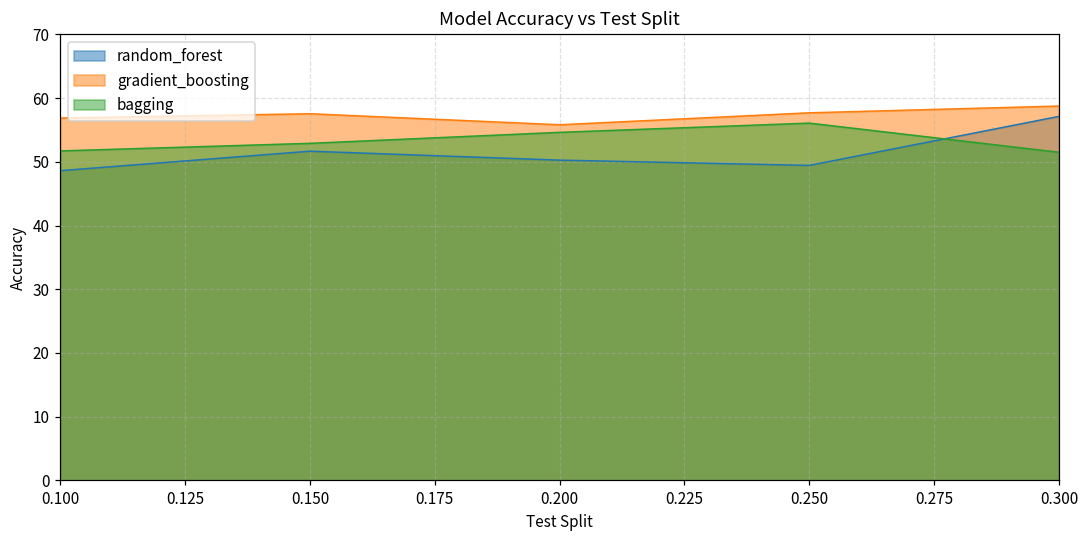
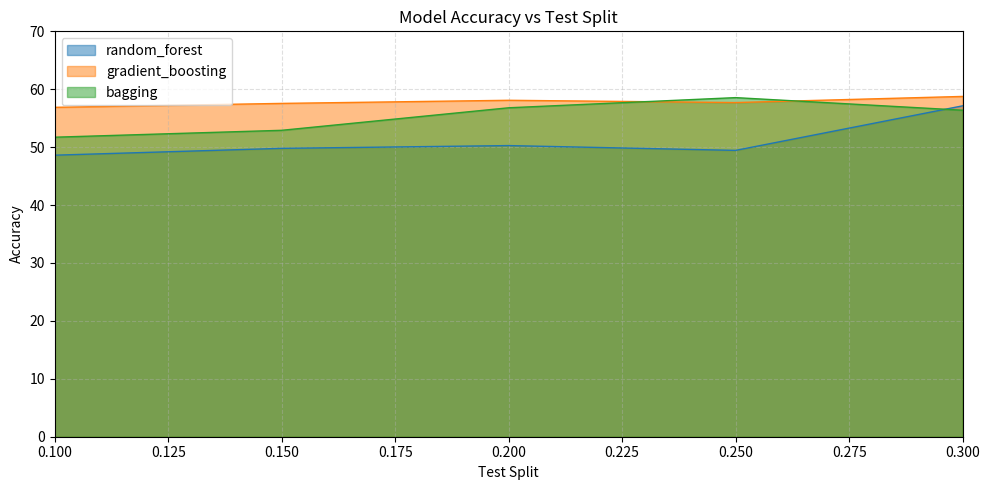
  {
    "random_forest": {
      "0.100": 49,
-     "0.150": 52,
+     "0.150": 50,
      "0.200": 50,
      "0.250": 49,
      "0.300": 57
    },
    "gradient_boosting": {
      "0.100": 57,
      "0.150": 58,
-     "0.200": 56,
+     "0.200": 58,
      "0.250": 58,
      "0.300": 59
    },
    "bagging": {
      "0.100": 52,
      "0.150": 53,
-     "0.200": 55,
-     "0.250": 56,
-     "0.300": 52
+     "0.200": 57,
+     "0.250": 59,
+     "0.300": 56
    }
  }
